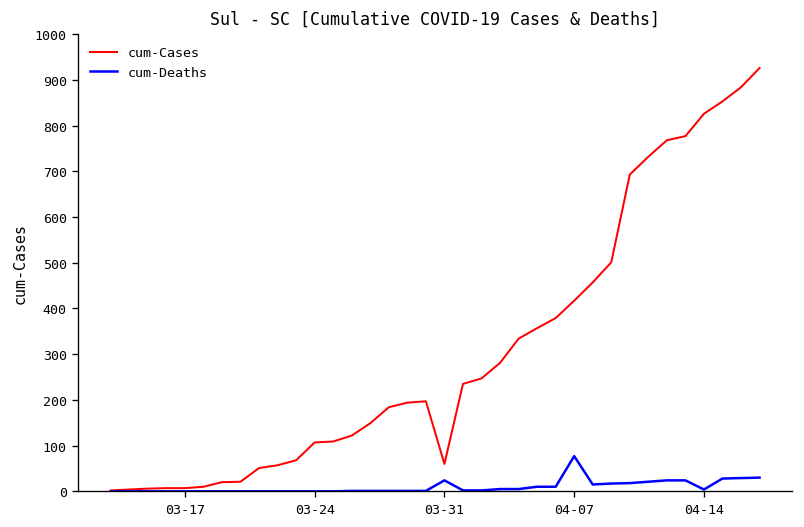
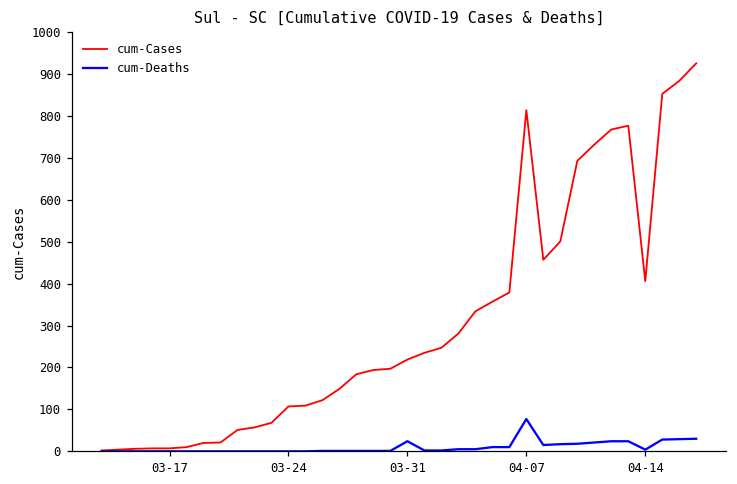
  {
    "cum-Cases": {
      "03-17": 10,
      "03-24": 110,
-     "03-31": 60,
-     "04-07": 420,
-     "04-14": 830
+     "03-31": 220,
+     "04-07": 810,
+     "04-14": 410
    },
    "cum-Deaths": {
      "03-17": 0,
      "03-24": 0,
      "03-31": 20,
      "04-07": 80,
      "04-14": 0
    }
  }
